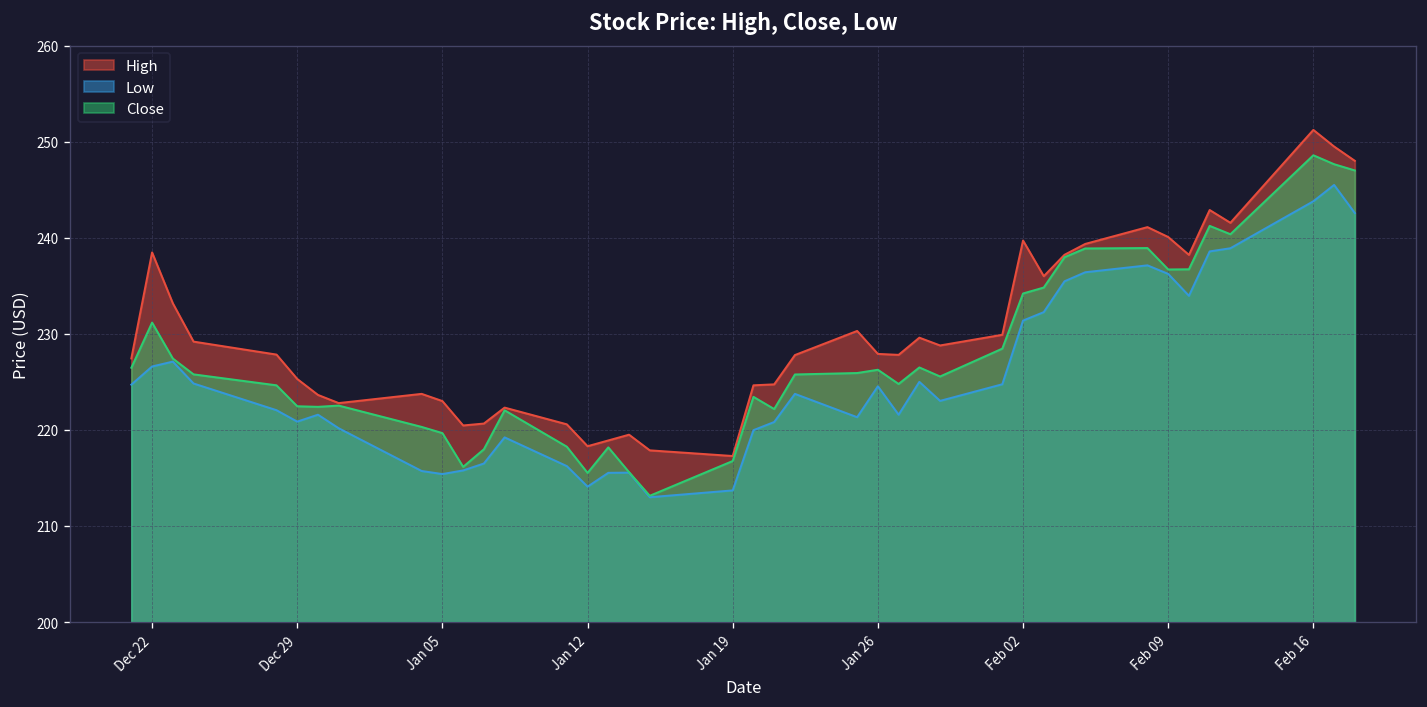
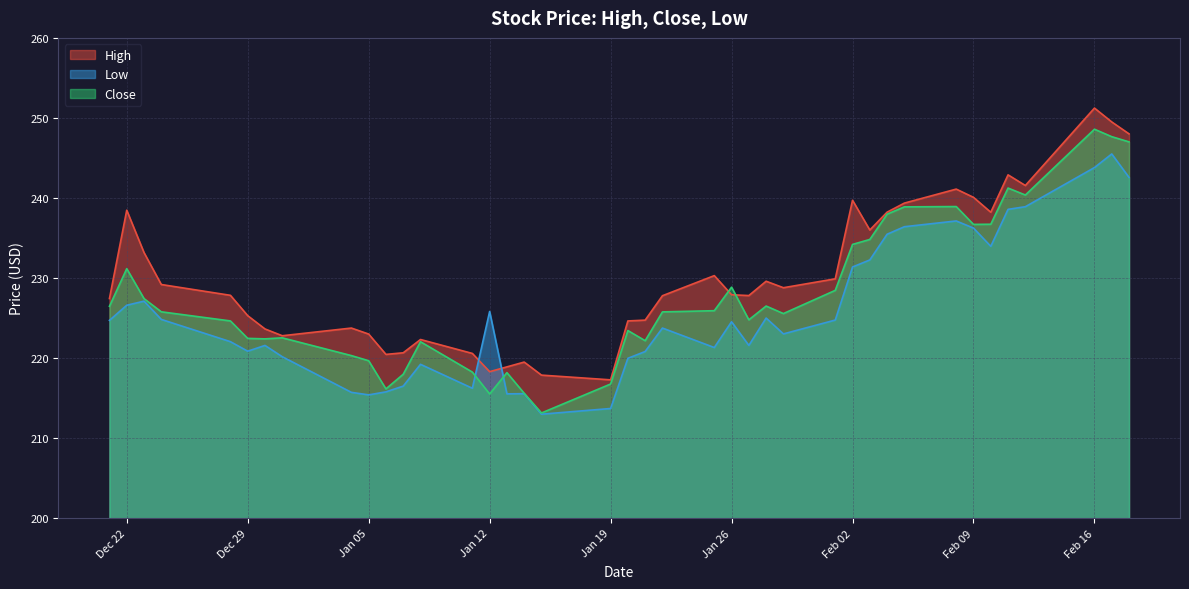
  {
    "High": {
      "Dec 22": 238,
      "Dec 29": 225,
      "Jan 05": 223,
      "Jan 12": 218,
      "Jan 19": 217,
      "Jan 26": 228,
      "Feb 02": 240,
      "Feb 09": 240,
      "Feb 16": 251
    },
    "Low": {
      "Dec 22": 227,
      "Dec 29": 221,
      "Jan 05": 215,
-     "Jan 12": 214,
+     "Jan 12": 226,
      "Jan 19": 214,
      "Jan 26": 225,
      "Feb 02": 231,
      "Feb 09": 236,
      "Feb 16": 244
    },
    "Close": {
      "Dec 22": 231,
      "Dec 29": 222,
      "Jan 05": 220,
      "Jan 12": 216,
      "Jan 19": 217,
-     "Jan 26": 226,
+     "Jan 26": 229,
      "Feb 02": 234,
      "Feb 09": 237,
      "Feb 16": 249
    }
  }
